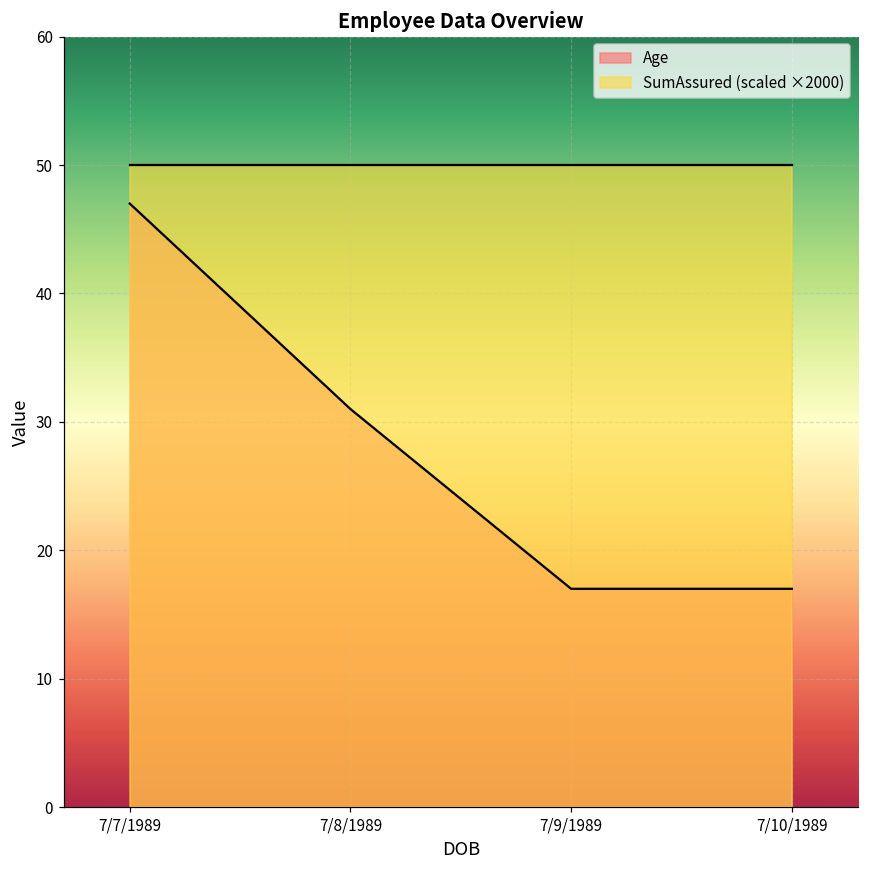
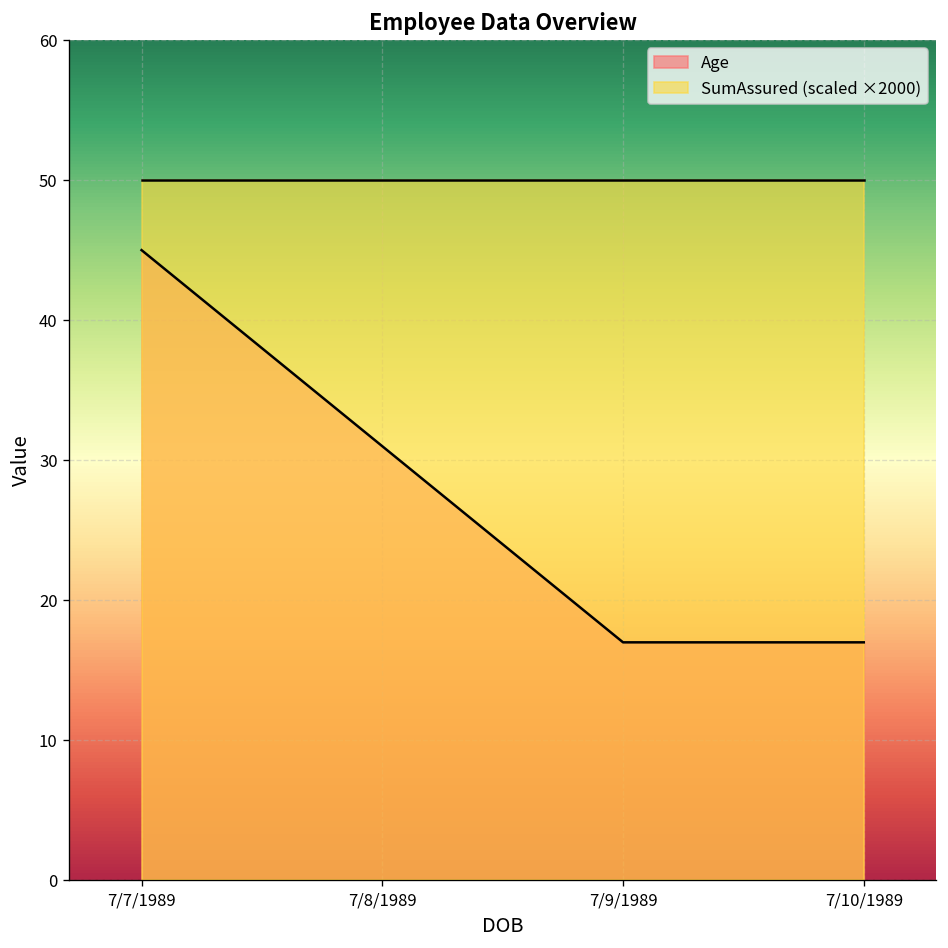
  {
    "Age": {
-     "7/7/1989": 47,
+     "7/7/1989": 45,
      "7/8/1989": 31,
      "7/9/1989": 17,
      "7/10/1989": 17
    },
    "SumAssured (scaled ×2000)": {
      "7/7/1989": 50,
      "7/8/1989": 50,
      "7/9/1989": 50,
      "7/10/1989": 50
    }
  }
